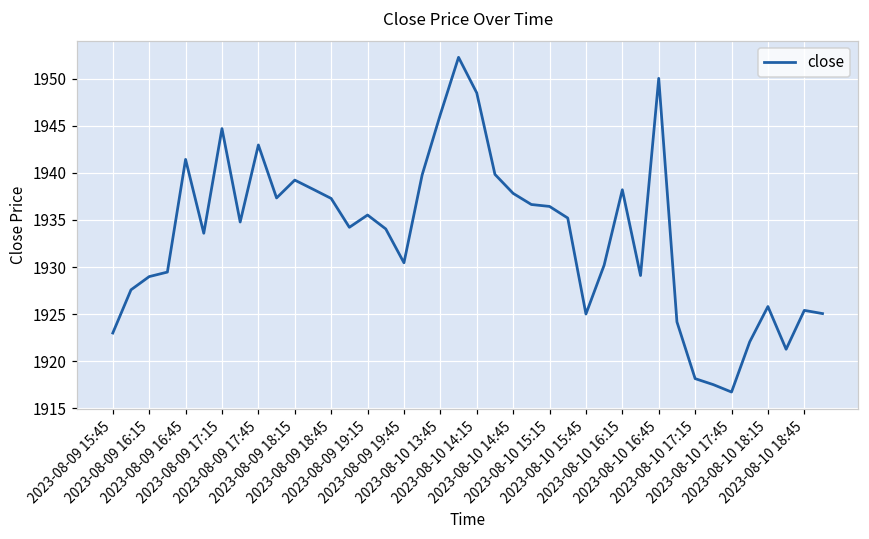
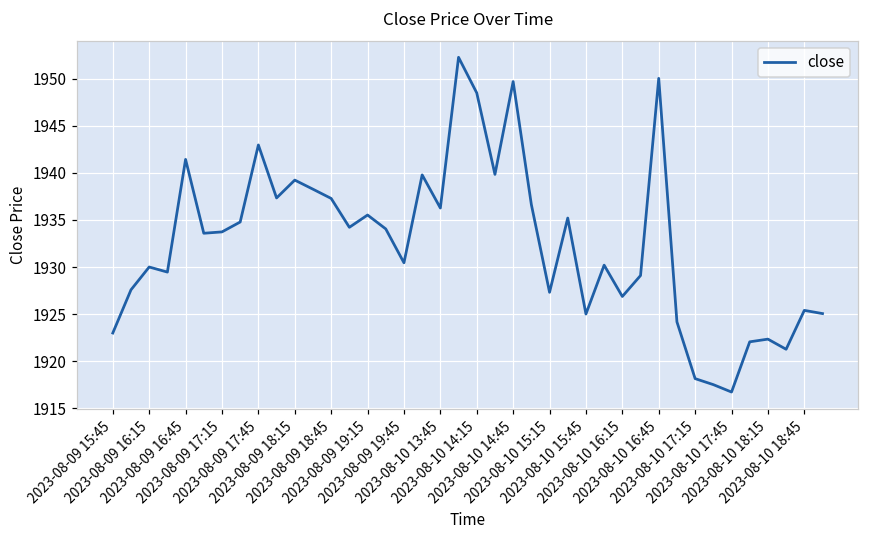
  {
    "2023-08-09 15:45": 1923,
-   "2023-08-09 16:15": 1929,
+   "2023-08-09 16:15": 1930,
    "2023-08-09 16:45": 1941,
-   "2023-08-09 17:15": 1945,
+   "2023-08-09 17:15": 1934,
    "2023-08-09 17:45": 1943,
    "2023-08-09 18:15": 1939,
    "2023-08-09 18:45": 1937,
    "2023-08-09 19:15": 1936,
    "2023-08-09 19:45": 1930,
-   "2023-08-10 13:45": 1946,
+   "2023-08-10 13:45": 1936,
    "2023-08-10 14:15": 1949,
-   "2023-08-10 14:45": 1938,
-   "2023-08-10 15:15": 1936,
+   "2023-08-10 14:45": 1950,
+   "2023-08-10 15:15": 1927,
    "2023-08-10 15:45": 1925,
-   "2023-08-10 16:15": 1938,
+   "2023-08-10 16:15": 1927,
    "2023-08-10 16:45": 1950,
    "2023-08-10 17:15": 1918,
    "2023-08-10 17:45": 1917,
-   "2023-08-10 18:15": 1926,
+   "2023-08-10 18:15": 1922,
    "2023-08-10 18:45": 1925
  }
